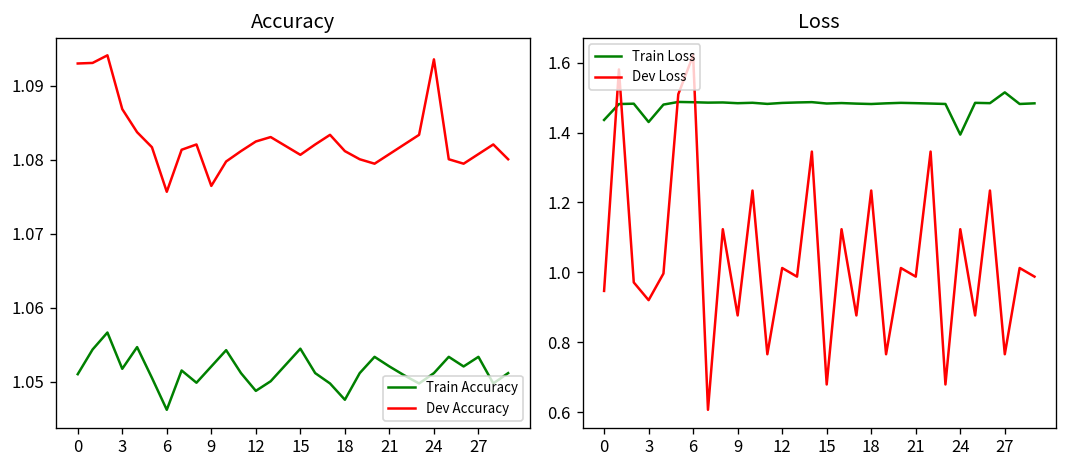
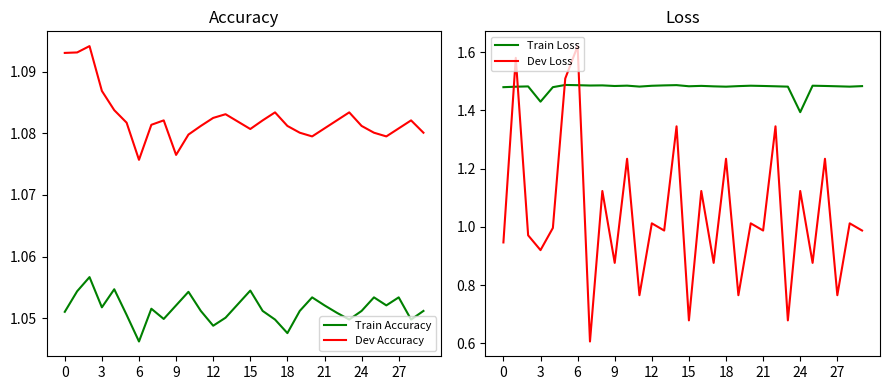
  {
    "Accuracy": {
      "Train Accuracy": {
        "0": 1.051,
        "3": 1.052,
        "6": 1.046,
        "9": 1.052,
        "12": 1.049,
        "15": 1.055,
        "18": 1.048,
        "21": 1.052,
        "24": 1.051,
        "27": 1.053
      },
      "Dev Accuracy": {
        "0": 1.093,
        "3": 1.087,
        "6": 1.076,
        "9": 1.077,
        "12": 1.083,
        "15": 1.081,
        "18": 1.081,
        "21": 1.081,
-       "24": 1.094,
+       "24": 1.081,
        "27": 1.081
      }
    },
    "Loss": {
      "Train Loss": {
-       "0": 1.44,
+       "0": 1.48,
        "3": 1.43,
        "6": 1.49,
        "9": 1.48,
        "12": 1.48,
        "15": 1.48,
        "18": 1.48,
        "21": 1.48,
        "24": 1.39,
-       "27": 1.52
+       "27": 1.48
      },
      "Dev Loss": {
        "0": 0.95,
        "3": 0.92,
        "9": 0.88,
        "12": 1.01,
        "15": 0.68,
        "18": 1.23,
        "21": 0.99,
        "24": 1.12,
        "27": 0.77
      }
    }
  }
